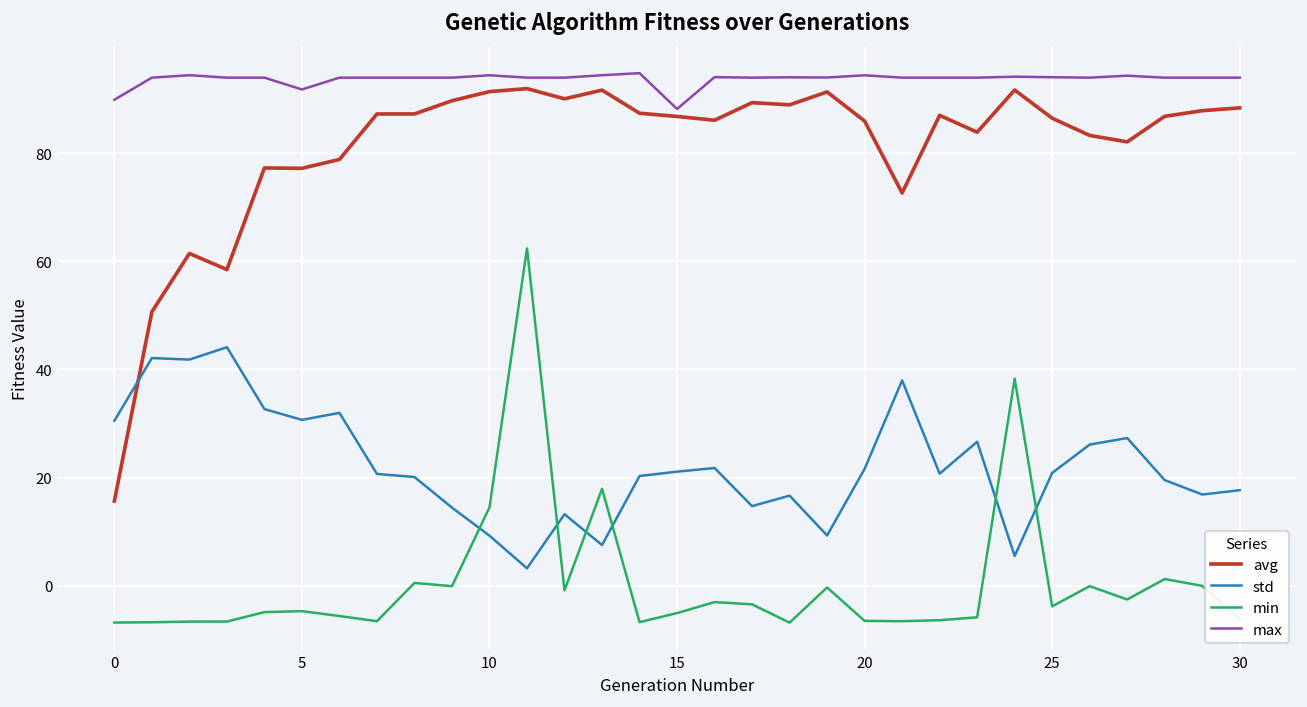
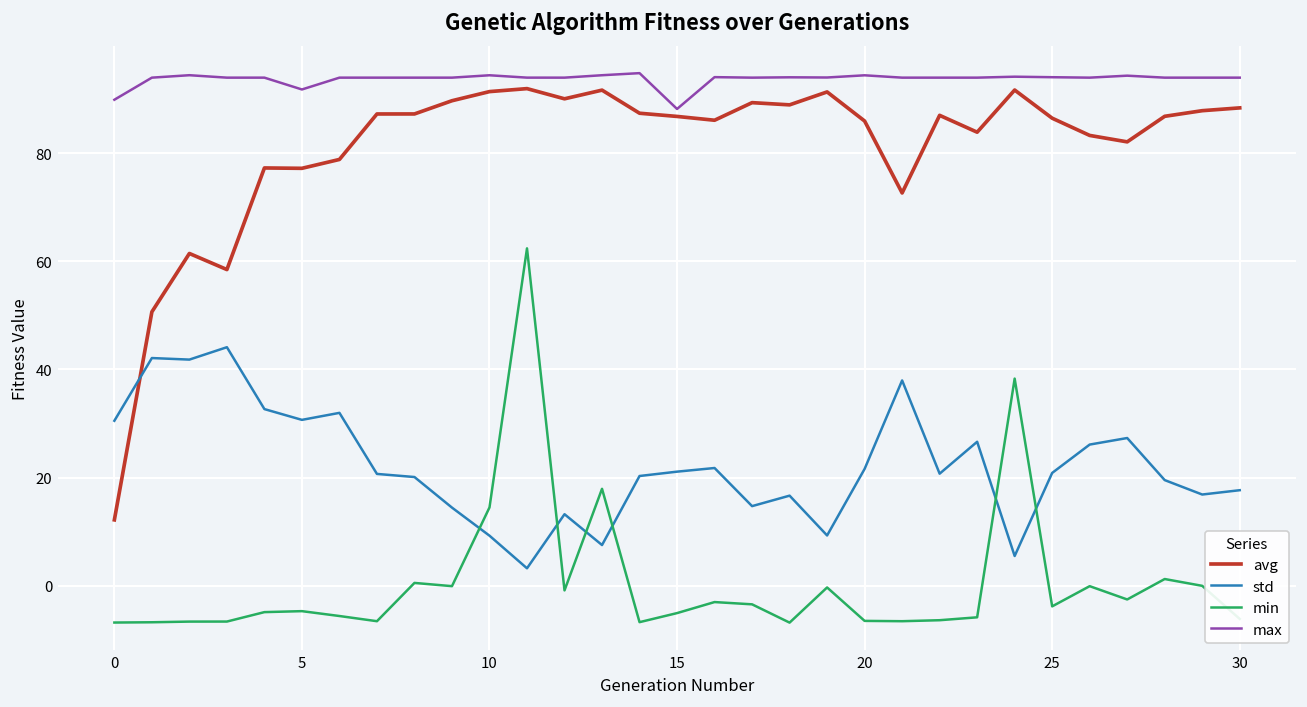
  {
    "avg": {
-     "0": 16,
+     "0": 12,
      "5": 77,
      "10": 91,
      "15": 87,
      "20": 86,
      "25": 86,
      "30": 88
    },
    "std": {
      "0": 30,
      "5": 31,
      "10": 9,
      "15": 21,
      "20": 22,
      "25": 21,
      "30": 18
    },
    "min": {
      "0": -7,
      "5": -5,
      "10": 14,
      "15": -5,
      "20": -7,
      "25": -4
    },
    "max": {
      "0": 90,
      "5": 92,
      "10": 94,
      "15": 88,
      "20": 94,
      "25": 94,
      "30": 94
    }
  }
